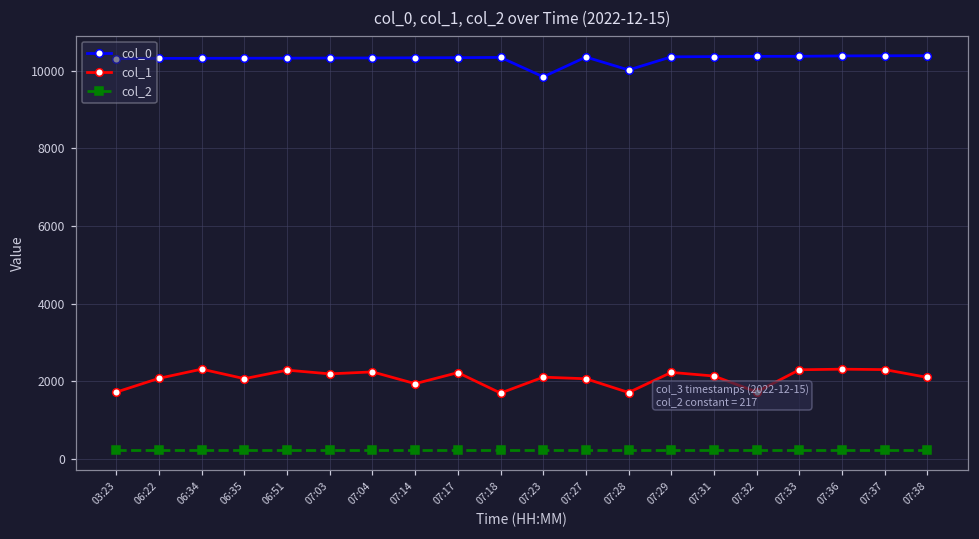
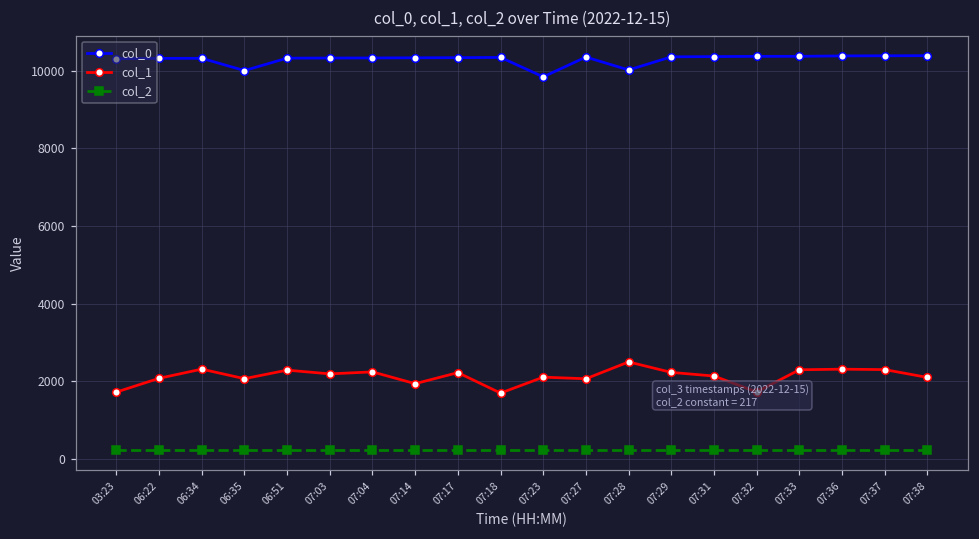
  {
    "col_0": {
      "06:22": 10300,
      "06:34": 10300,
-     "06:35": 10300,
+     "06:35": 10000,
      "06:51": 10300,
      "07:03": 10300,
      "07:04": 10300,
      "07:14": 10300,
      "07:17": 10300,
      "07:18": 10400,
      "07:23": 9800,
      "07:27": 10400,
      "07:28": 10000,
      "07:29": 10400,
      "07:31": 10400,
      "07:32": 10400,
      "07:33": 10400,
      "07:36": 10400,
      "07:37": 10400,
      "07:38": 10400
    },
    "col_1": {
      "03:23": 1700,
      "06:22": 2100,
      "06:34": 2300,
      "06:35": 2100,
      "06:51": 2300,
      "07:03": 2200,
      "07:04": 2200,
      "07:14": 1900,
      "07:17": 2200,
      "07:18": 1700,
      "07:23": 2100,
      "07:27": 2100,
-     "07:28": 1700,
+     "07:28": 2500,
      "07:29": 2200,
      "07:31": 2100,
      "07:33": 2300,
      "07:36": 2300,
      "07:37": 2300,
      "07:38": 2100
    },
    "col_2": {
      "03:23": 200,
      "06:22": 200,
      "06:34": 200,
      "06:35": 200,
      "06:51": 200,
      "07:03": 200,
      "07:04": 200,
      "07:14": 200,
      "07:17": 200,
      "07:18": 200,
      "07:23": 200,
      "07:27": 200,
      "07:28": 200,
      "07:29": 200,
      "07:31": 200,
      "07:32": 200,
      "07:33": 200,
      "07:36": 200,
      "07:37": 200,
      "07:38": 200
    }
  }
